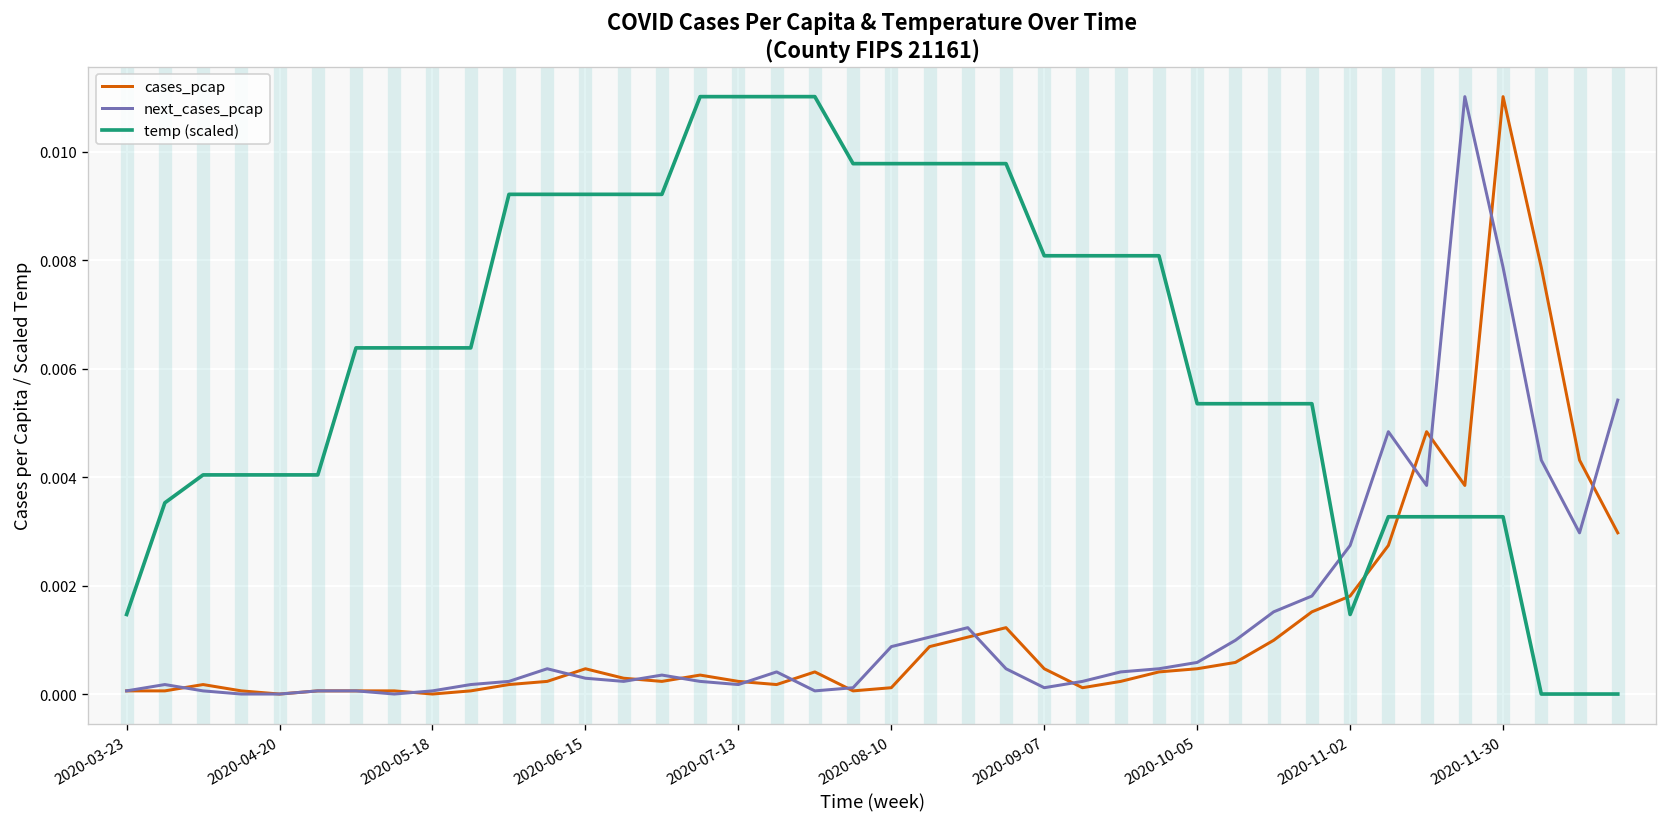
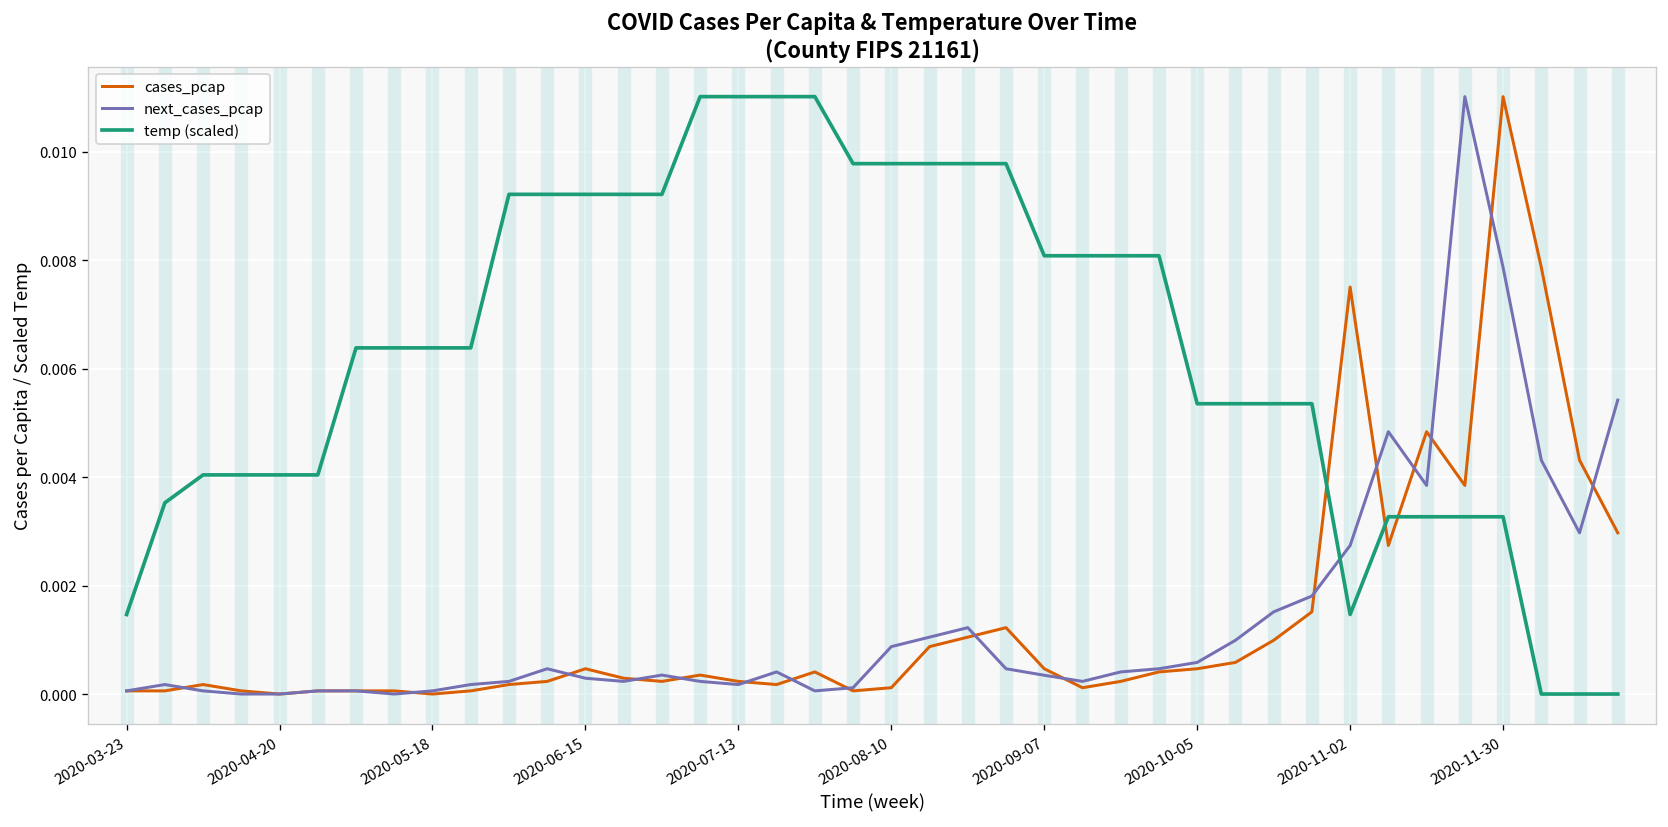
  {
    "cases_pcap": {
      "2020-05-18": 0.0000,
      "2020-06-15": 0.0005,
      "2020-07-13": 0.0002,
      "2020-08-10": 0.0001,
      "2020-09-07": 0.0005,
      "2020-10-05": 0.0005,
-     "2020-11-02": 0.0018,
+     "2020-11-02": 0.0075,
      "2020-11-30": 0.0110
    },
    "next_cases_pcap": {
      "2020-05-18": 0.0001,
      "2020-06-15": 0.0003,
      "2020-07-13": 0.0002,
      "2020-08-10": 0.0009,
-     "2020-09-07": 0.0001,
+     "2020-09-07": 0.0003,
      "2020-10-05": 0.0006,
      "2020-11-02": 0.0027,
      "2020-11-30": 0.0079
    },
    "temp (scaled)": {
      "2020-03-23": 0.0015,
      "2020-04-20": 0.0040,
      "2020-05-18": 0.0064,
      "2020-06-15": 0.0092,
      "2020-07-13": 0.0110,
      "2020-08-10": 0.0098,
      "2020-09-07": 0.0081,
      "2020-10-05": 0.0054,
      "2020-11-02": 0.0015,
      "2020-11-30": 0.0033
    }
  }
